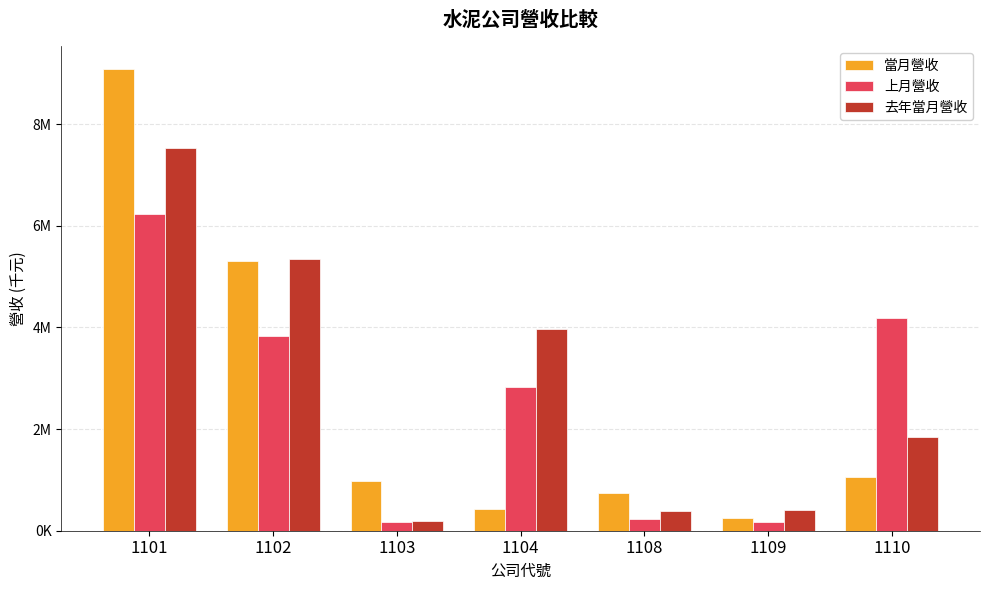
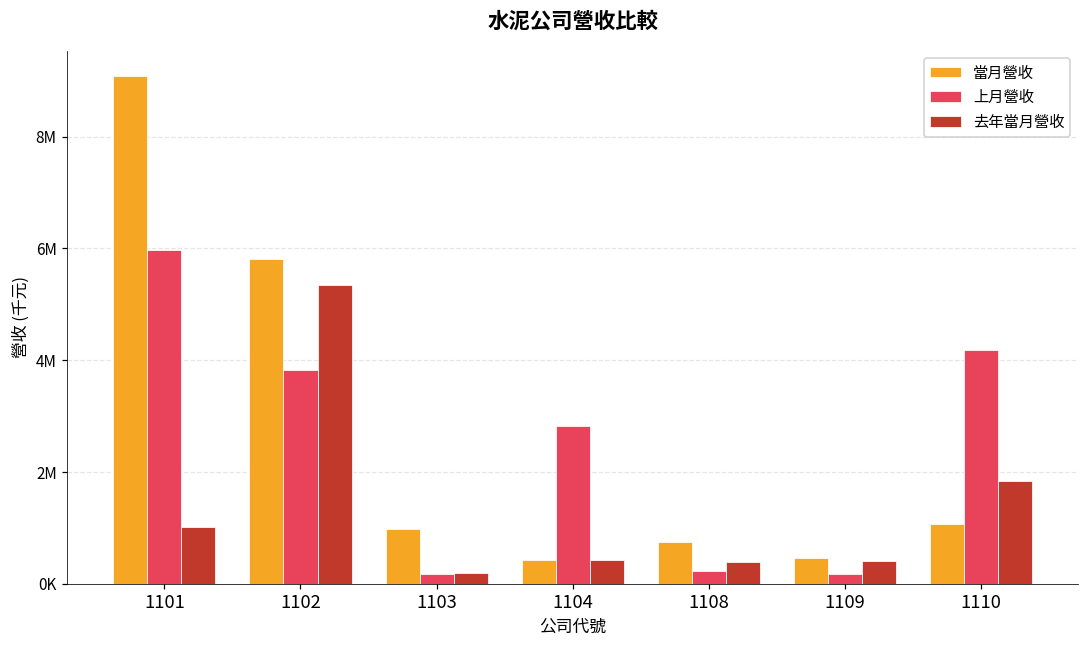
  {
    "當月營收": {
      "1101": 9100000,
-     "1102": 5300000,
+     "1102": 5800000,
      "1103": 1000000,
      "1104": 400000,
      "1108": 700000,
-     "1109": 200000,
+     "1109": 500000,
      "1110": 1100000
    },
    "上月營收": {
-     "1101": 6200000,
+     "1101": 6000000,
      "1102": 3800000,
      "1103": 200000,
      "1104": 2800000,
      "1108": 200000,
      "1109": 200000,
      "1110": 4200000
    },
    "去年當月營收": {
-     "1101": 7500000,
+     "1101": 1000000,
      "1102": 5300000,
      "1103": 200000,
-     "1104": 4000000,
+     "1104": 400000,
      "1108": 400000,
      "1109": 400000,
      "1110": 1800000
    }
  }
